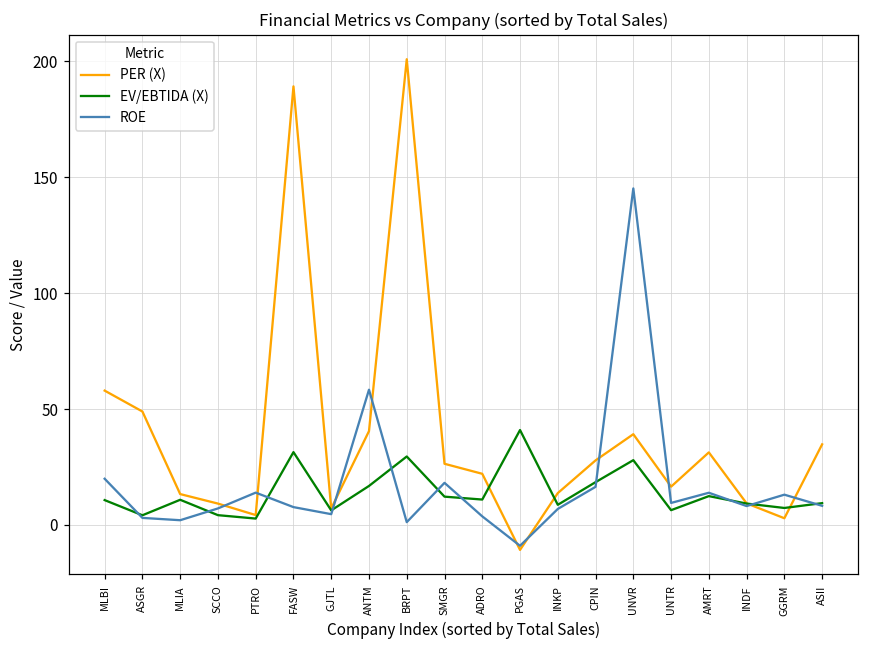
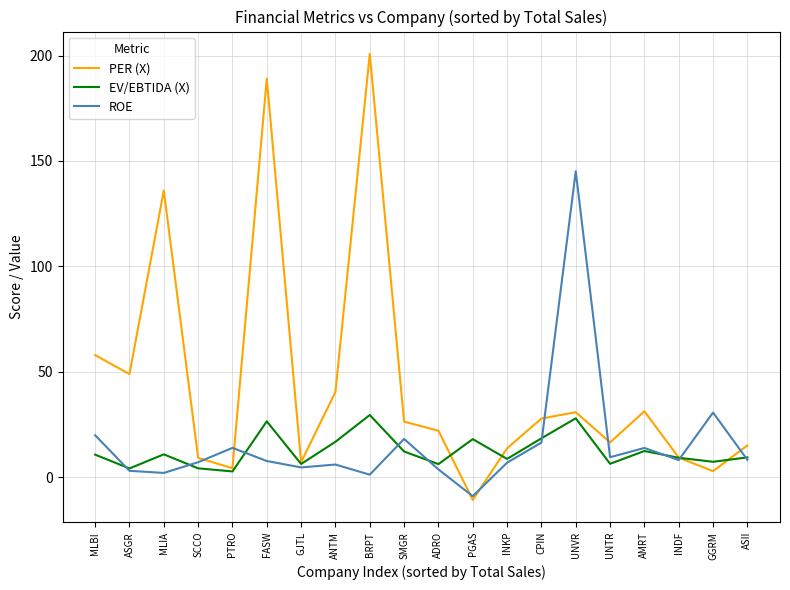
  {
    "PER (X)": {
      "MLBI": 58,
      "ASGR": 49,
-     "MLIA": 13,
+     "MLIA": 136,
      "SCCO": 9,
      "PTRO": 4,
      "FASW": 189,
      "ANTM": 40,
      "BRPT": 201,
      "SMGR": 26,
      "ADRO": 22,
      "PGAS": -11,
      "INKP": 14,
      "CPIN": 28,
-     "UNVR": 39,
+     "UNVR": 31,
      "UNTR": 17,
      "AMRT": 31,
      "GGRM": 3,
-     "ASII": 35
+     "ASII": 15
    },
    "EV/EBTIDA (X)": {
      "MLBI": 11,
      "MLIA": 11,
      "SCCO": 4,
      "PTRO": 3,
-     "FASW": 31,
+     "FASW": 27,
      "ANTM": 17,
      "BRPT": 30,
      "SMGR": 12,
-     "ADRO": 11,
-     "PGAS": 41,
+     "ADRO": 6,
+     "PGAS": 18,
      "INKP": 9,
      "CPIN": 18,
      "UNVR": 28,
      "UNTR": 6,
      "AMRT": 12,
      "GGRM": 7
    },
    "ROE": {
      "MLBI": 20,
      "MLIA": 2,
      "SCCO": 7,
      "PTRO": 14,
      "FASW": 8,
      "GJTL": 5,
-     "ANTM": 58,
+     "ANTM": 6,
      "BRPT": 1,
      "SMGR": 18,
      "ADRO": 4,
      "PGAS": -9,
      "INKP": 7,
      "CPIN": 16,
      "UNVR": 145,
      "UNTR": 10,
      "AMRT": 14,
-     "GGRM": 13
+     "GGRM": 31
    }
  }
